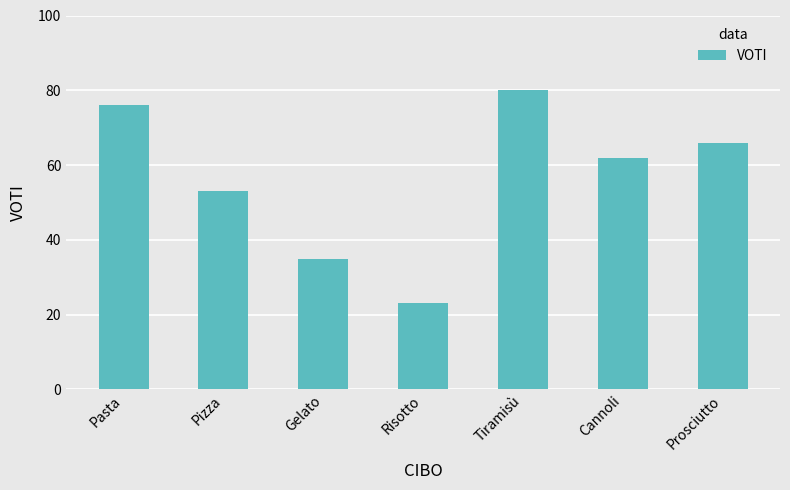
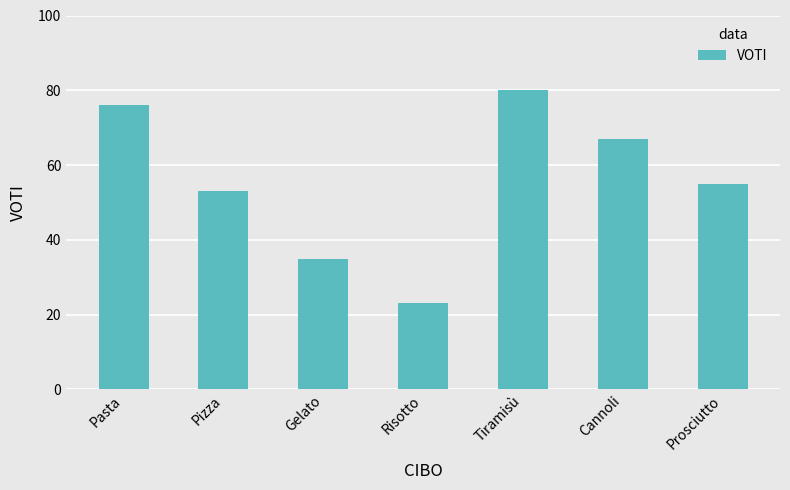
  {
    "Pasta": 76,
    "Pizza": 53,
    "Gelato": 35,
    "Risotto": 23,
    "Tiramisù": 80,
-   "Cannoli": 62,
-   "Prosciutto": 66
+   "Cannoli": 67,
+   "Prosciutto": 55
  }
